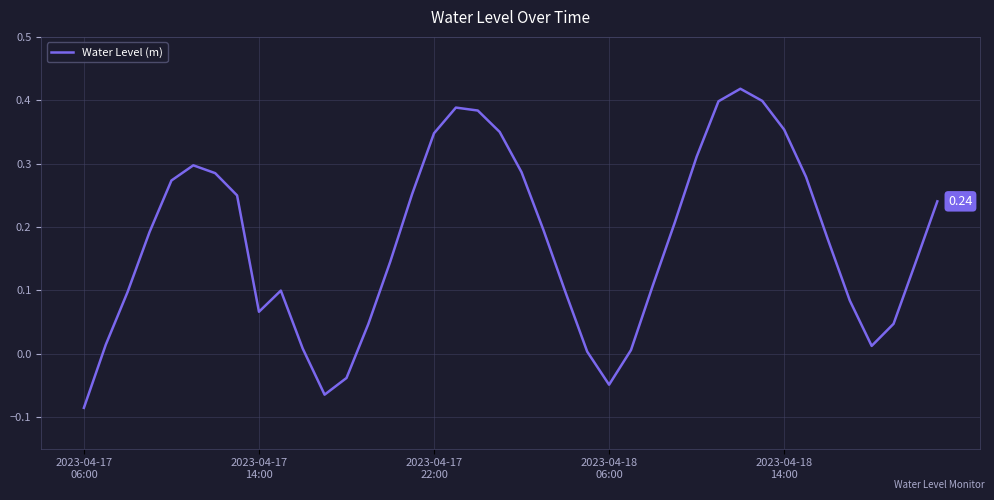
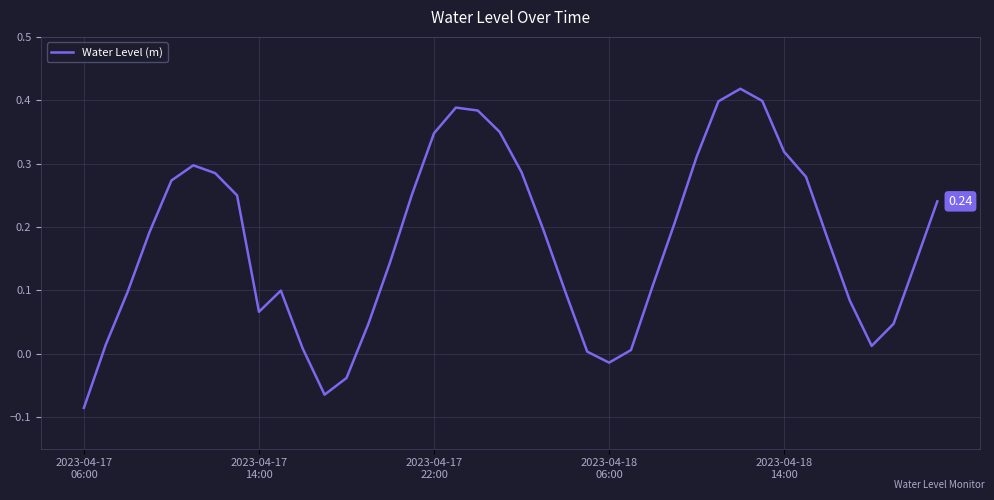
  {
    "2023-04-17 06:00": -0.09,
    "2023-04-17 14:00": 0.07,
    "2023-04-17 22:00": 0.35,
-   "2023-04-18 06:00": -0.05,
-   "2023-04-18 14:00": 0.35
+   "2023-04-18 06:00": -0.01,
+   "2023-04-18 14:00": 0.32
  }
